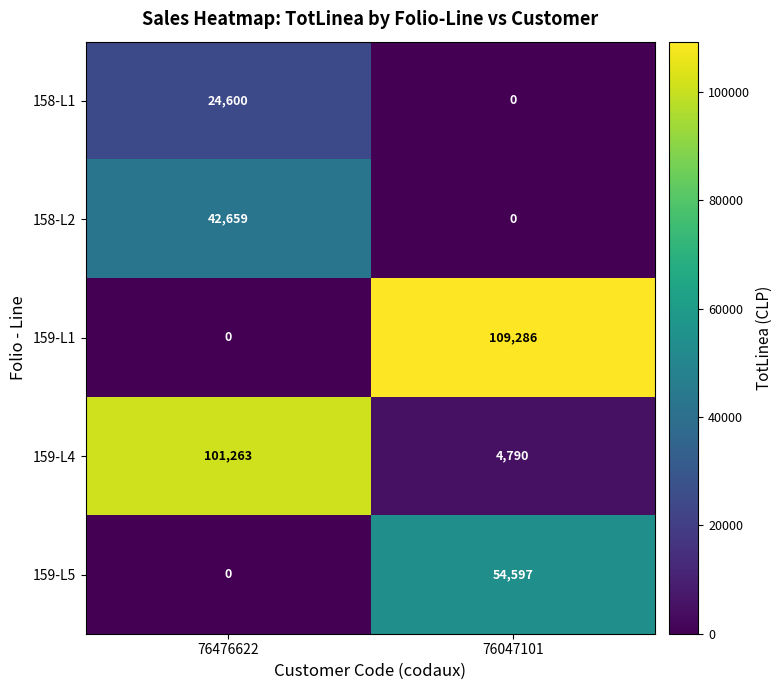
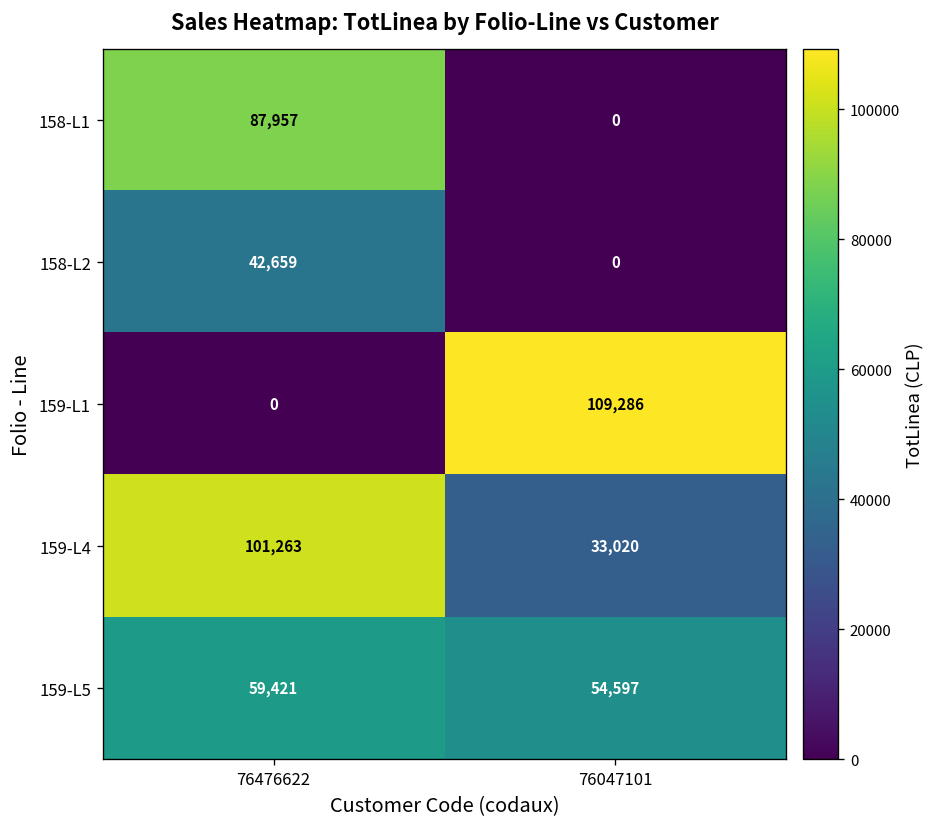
  {
    "158-L1": {
-     "76476622": "24,600",
+     "76476622": "87,957",
      "76047101": "0"
    },
    "158-L2": {
      "76476622": "42,659",
      "76047101": "0"
    },
    "159-L1": {
      "76476622": "0",
      "76047101": "109,286"
    },
    "159-L4": {
      "76476622": "101,263",
-     "76047101": "4,790"
+     "76047101": "33,020"
    },
    "159-L5": {
-     "76476622": "0",
+     "76476622": "59,421",
      "76047101": "54,597"
    }
  }
